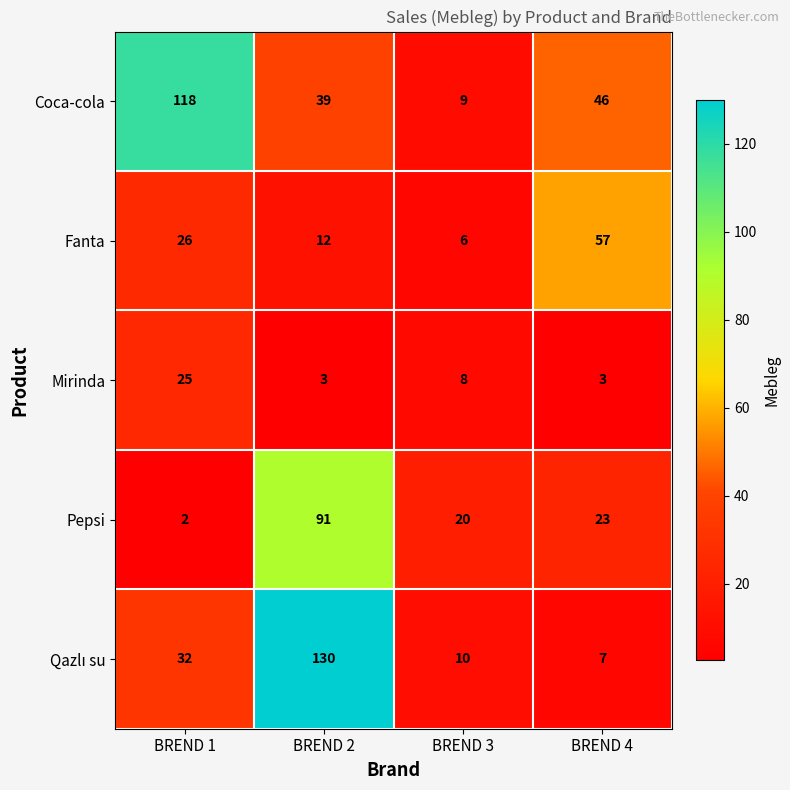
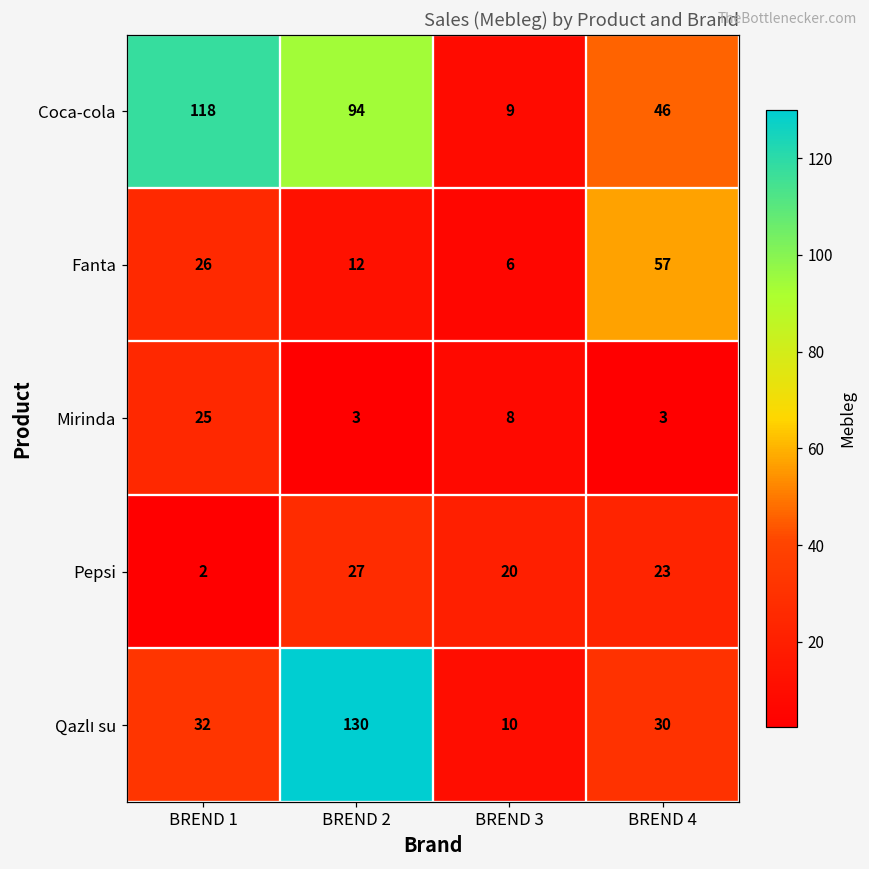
  {
    "Coca-cola": {
      "BREND 1": 118,
-     "BREND 2": 39,
+     "BREND 2": 94,
      "BREND 3": 9,
      "BREND 4": 46
    },
    "Fanta": {
      "BREND 1": 26,
      "BREND 2": 12,
      "BREND 3": 6,
      "BREND 4": 57
    },
    "Mirinda": {
      "BREND 1": 25,
      "BREND 2": 3,
      "BREND 3": 8,
      "BREND 4": 3
    },
    "Pepsi": {
      "BREND 1": 2,
-     "BREND 2": 91,
+     "BREND 2": 27,
      "BREND 3": 20,
      "BREND 4": 23
    },
    "Qazlı su": {
      "BREND 1": 32,
      "BREND 2": 130,
      "BREND 3": 10,
-     "BREND 4": 7
+     "BREND 4": 30
    }
  }
